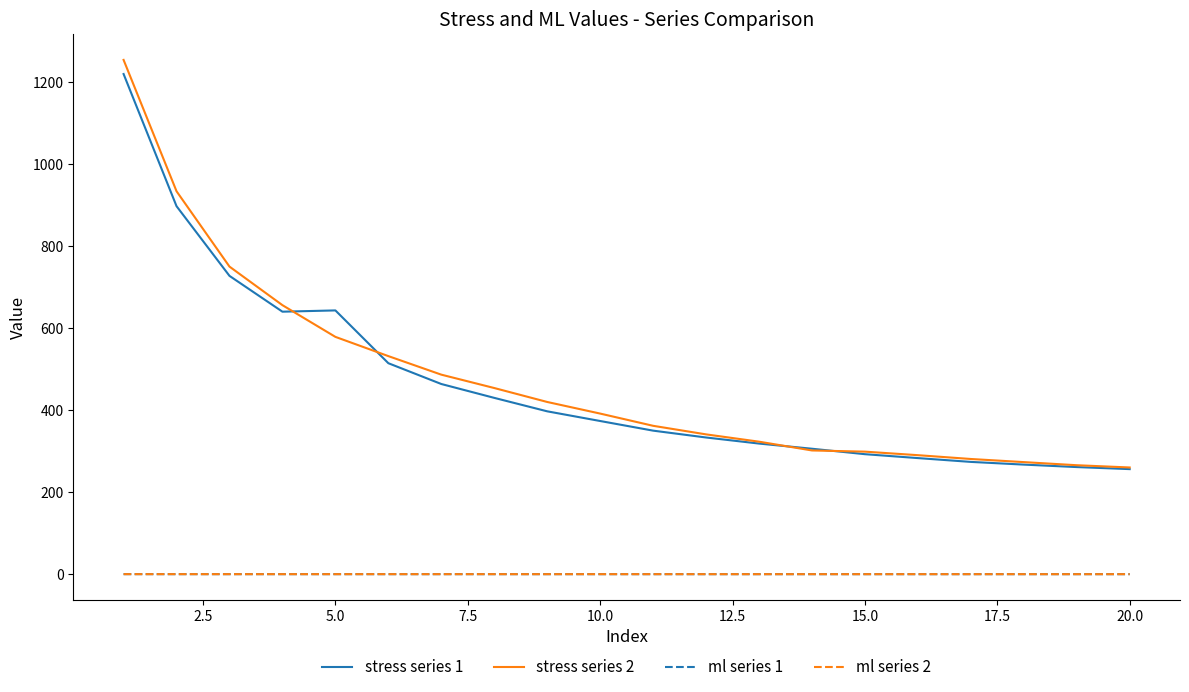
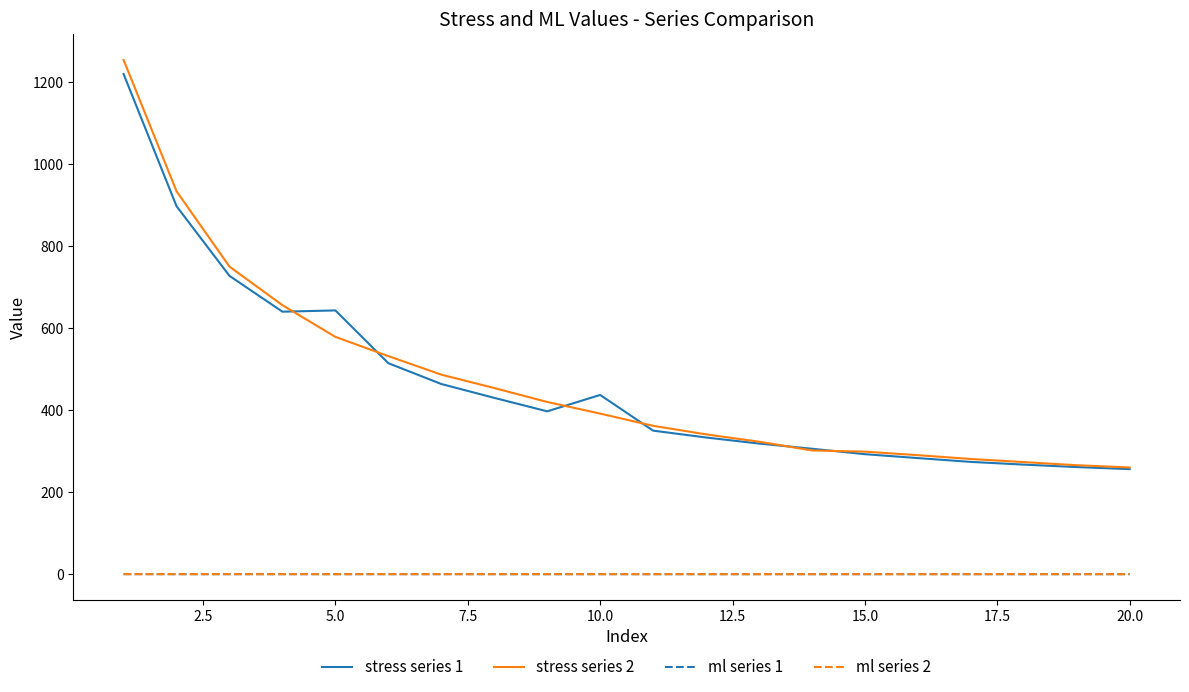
  {
    "stress series 1": {
      "5.0": 640,
-     "10.0": 370
+     "10.0": 440
    }
  }
